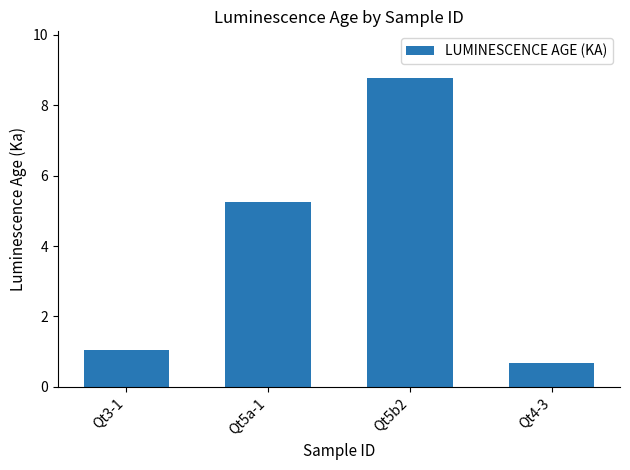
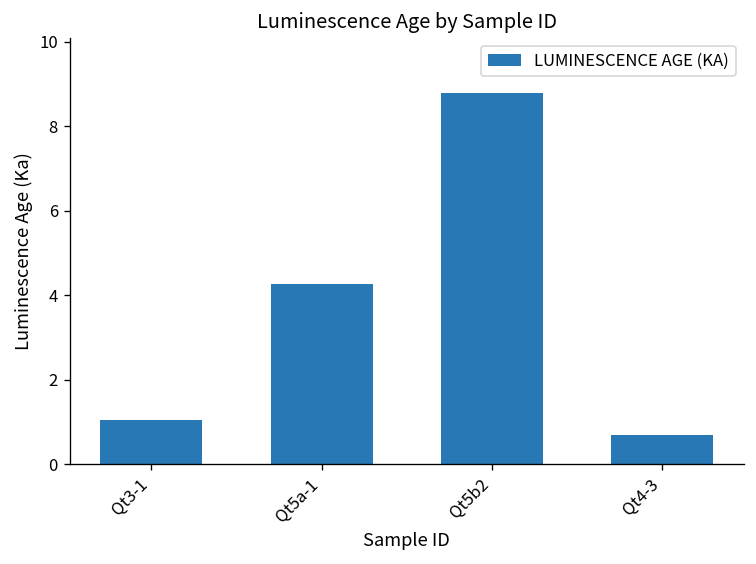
  {
    "Qt3-1": 1.1,
-   "Qt5a-1": 5.2,
+   "Qt5a-1": 4.3,
    "Qt5b2": 8.8,
    "Qt4-3": 0.7
  }
